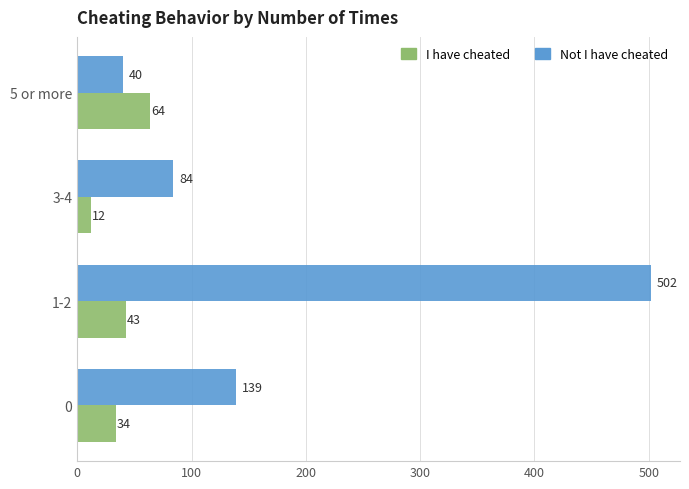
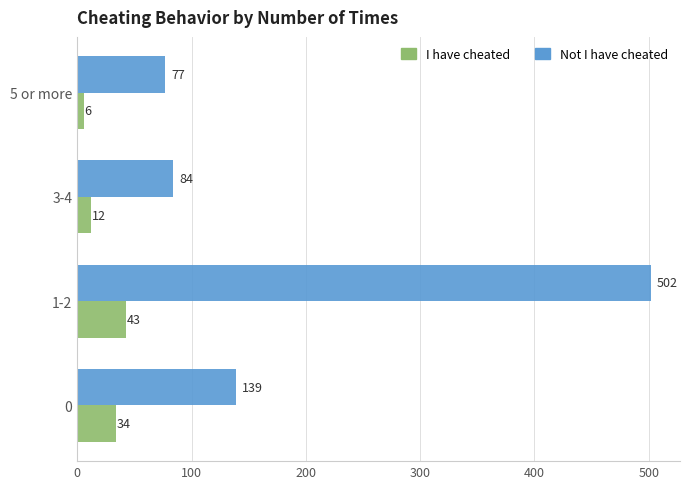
  {
    "I have cheated": {
-     "5 or more": 64,
+     "5 or more": 6,
      "3-4": 12,
      "1-2": 43,
      "0": 34
    },
    "Not I have cheated": {
-     "5 or more": 40,
+     "5 or more": 77,
      "3-4": 84,
      "1-2": 502,
      "0": 139
    }
  }
